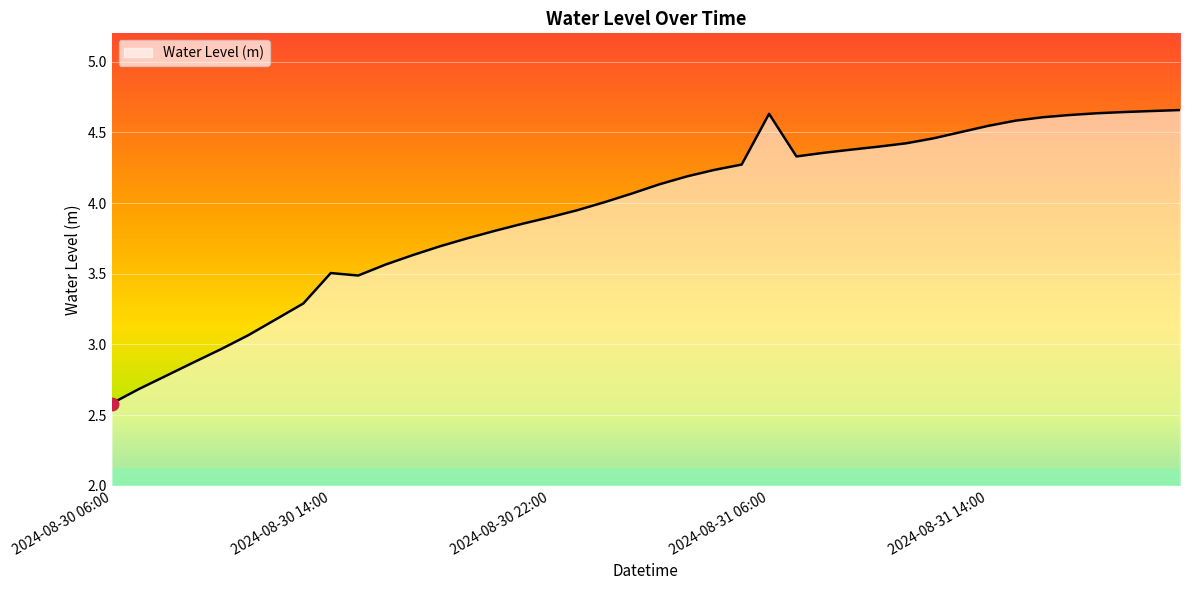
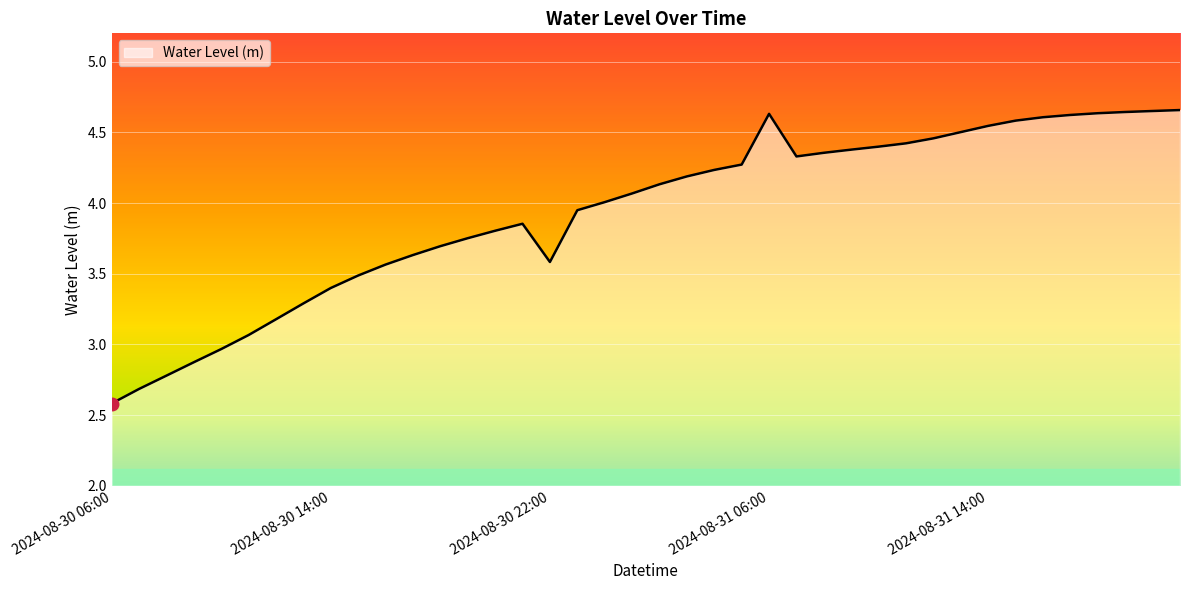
  {
    "Water Level (m)": {
-     "2024-08-30 14:00": 3.50,
-     "2024-08-30 22:00": 3.90,
+     "2024-08-30 14:00": 3.40,
+     "2024-08-30 22:00": 3.58,
      "2024-08-31 06:00": 4.63,
      "2024-08-31 14:00": 4.55
    }
  }
